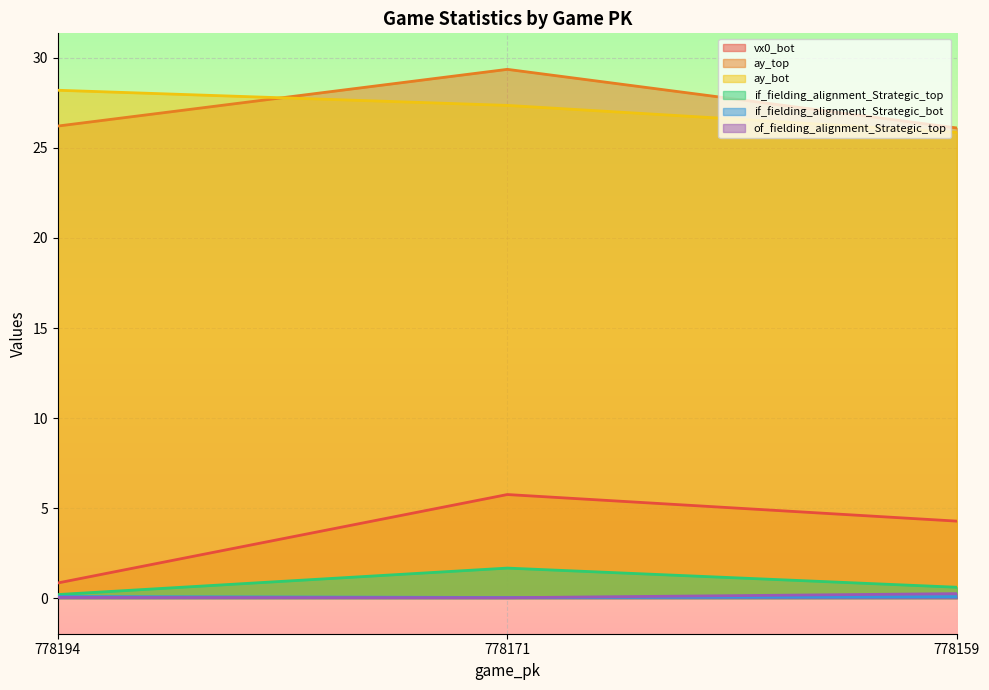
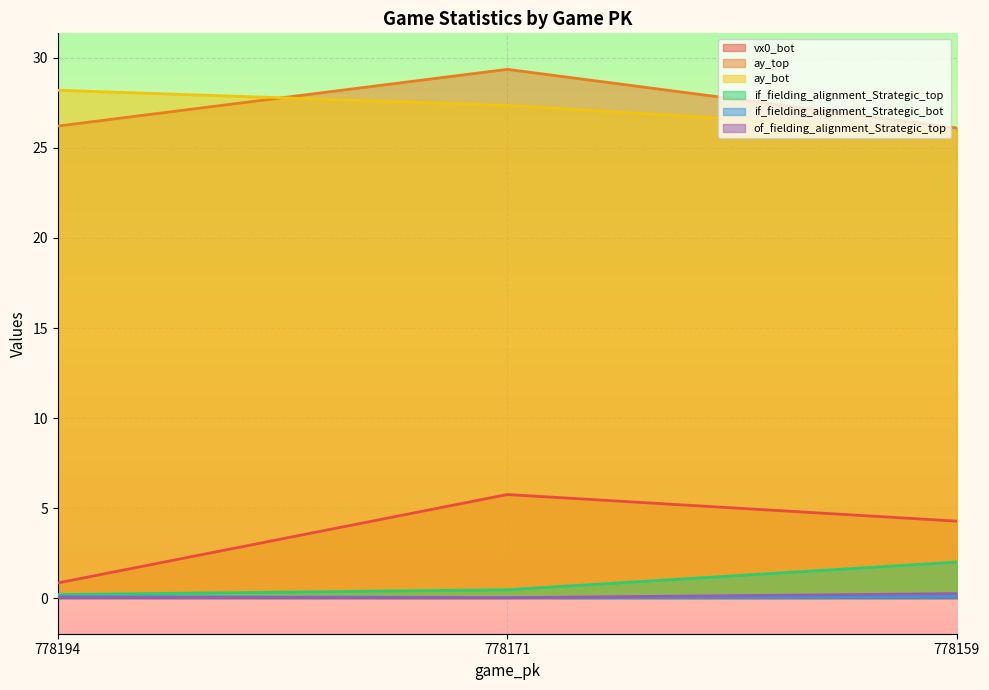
  {
    "if_fielding_alignment_Strategic_top": {
-     "778171": 1.7,
-     "778159": 0.6
+     "778171": 0.5,
+     "778159": 2.0
    },
    "if_fielding_alignment_Strategic_bot": {
      "778159": 0.1
    },
    "of_fielding_alignment_Strategic_top": {
      "778159": 0.3
    }
  }
